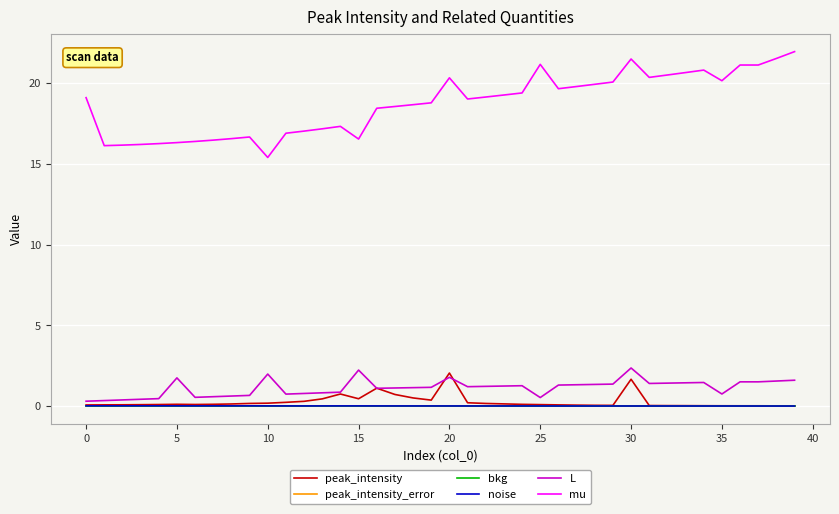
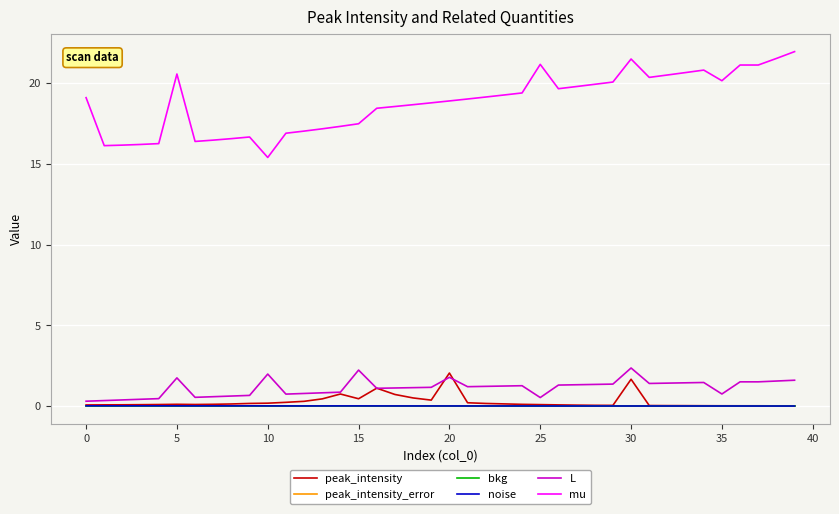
  {
    "peak_intensity": {
      "10": 0.2,
      "15": 0.5,
      "20": 2.0,
      "30": 1.7
    },
    "noise": {
      "10": 0.0,
      "15": 0.0,
      "20": 0.0,
      "30": 0.0
    },
    "L": {
      "0": 0.3,
      "5": 1.7,
      "10": 2.0,
      "15": 2.2,
      "20": 1.8,
      "25": 0.5,
      "30": 2.4,
      "35": 0.7
    },
    "mu": {
      "0": 19.1,
-     "5": 16.3,
+     "5": 20.6,
      "10": 15.4,
-     "15": 16.5,
-     "20": 20.3,
+     "15": 17.5,
+     "20": 18.9,
      "25": 21.2,
      "30": 21.5,
      "35": 20.2
    }
  }
